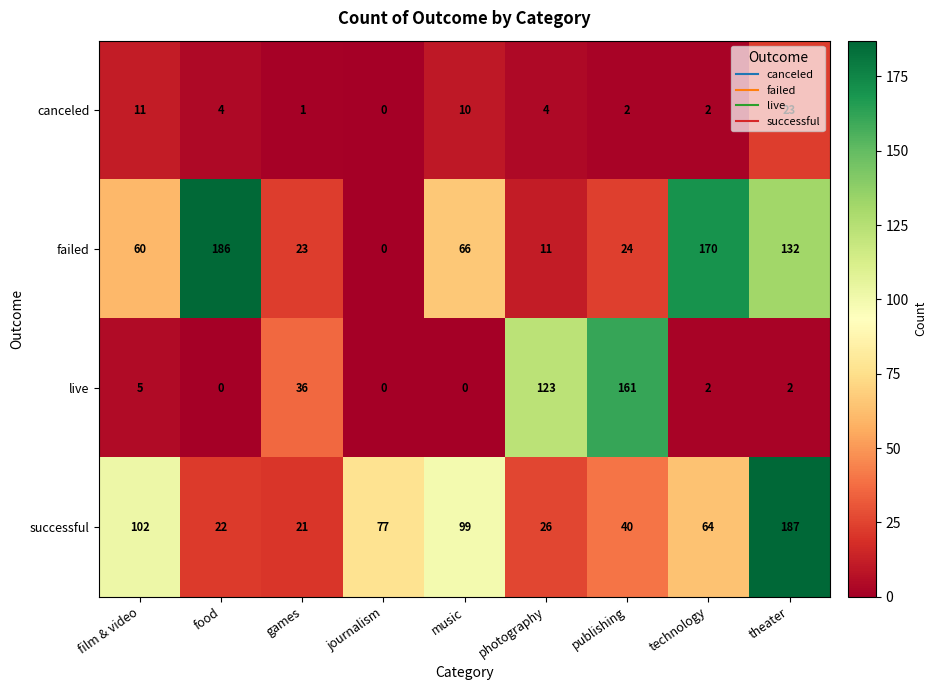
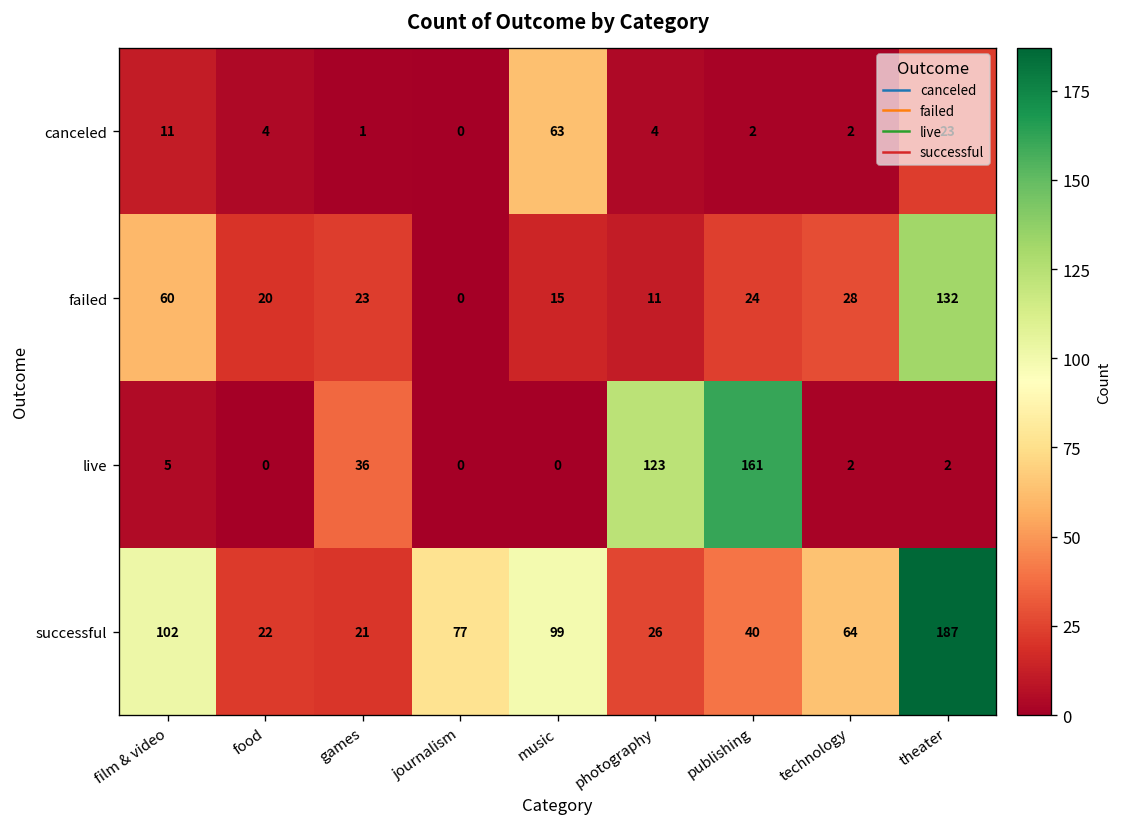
  {
    "canceled": {
      "film & video": 11,
      "food": 4,
      "games": 1,
      "journalism": 0,
-     "music": 10,
+     "music": 63,
      "photography": 4,
      "publishing": 2,
      "technology": 2
    },
    "failed": {
      "film & video": 60,
-     "food": 186,
+     "food": 20,
      "games": 23,
      "journalism": 0,
-     "music": 66,
+     "music": 15,
      "photography": 11,
      "publishing": 24,
-     "technology": 170,
+     "technology": 28,
      "theater": 132
    },
    "live": {
      "film & video": 5,
      "food": 0,
      "games": 36,
      "journalism": 0,
      "music": 0,
      "photography": 123,
      "publishing": 161,
      "technology": 2,
      "theater": 2
    },
    "successful": {
      "film & video": 102,
      "food": 22,
      "games": 21,
      "journalism": 77,
      "music": 99,
      "photography": 26,
      "publishing": 40,
      "technology": 64,
      "theater": 187
    }
  }
